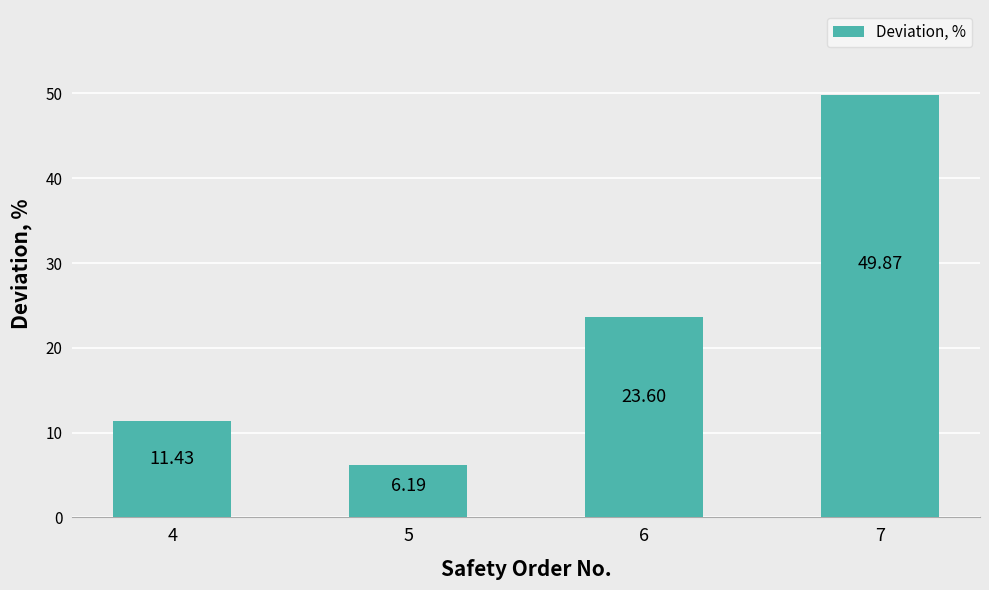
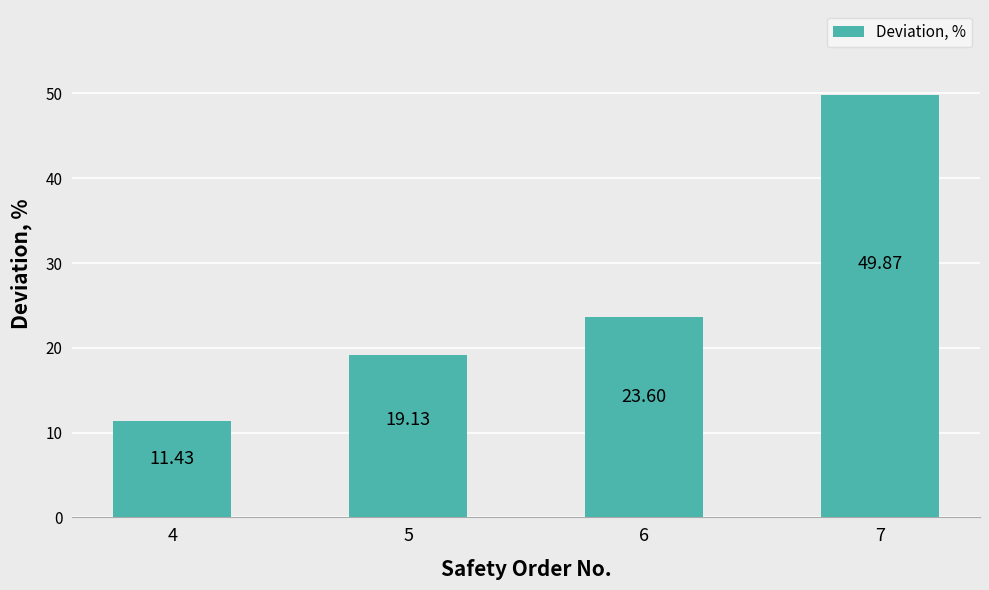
  {
    "4": 11.43,
-   "5": 6.19,
+   "5": 19.13,
    "6": 23.60,
    "7": 49.87
  }
